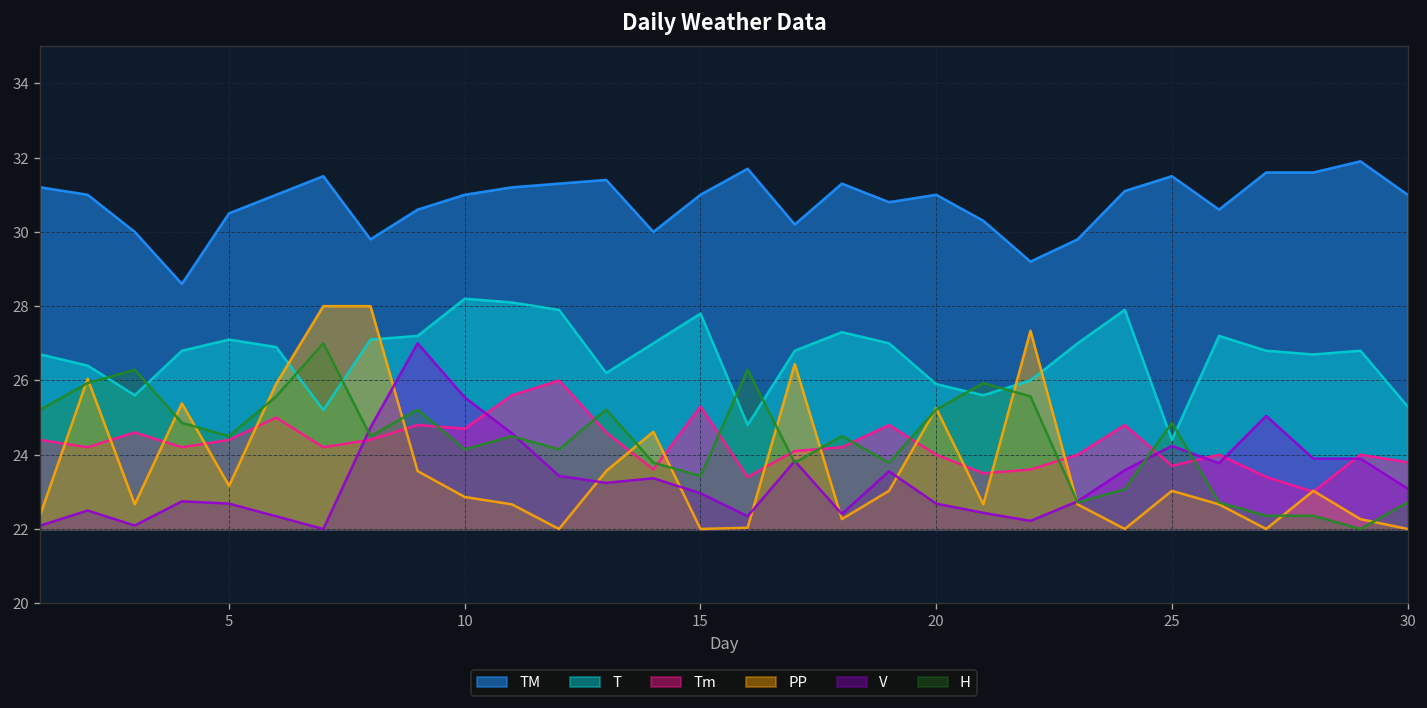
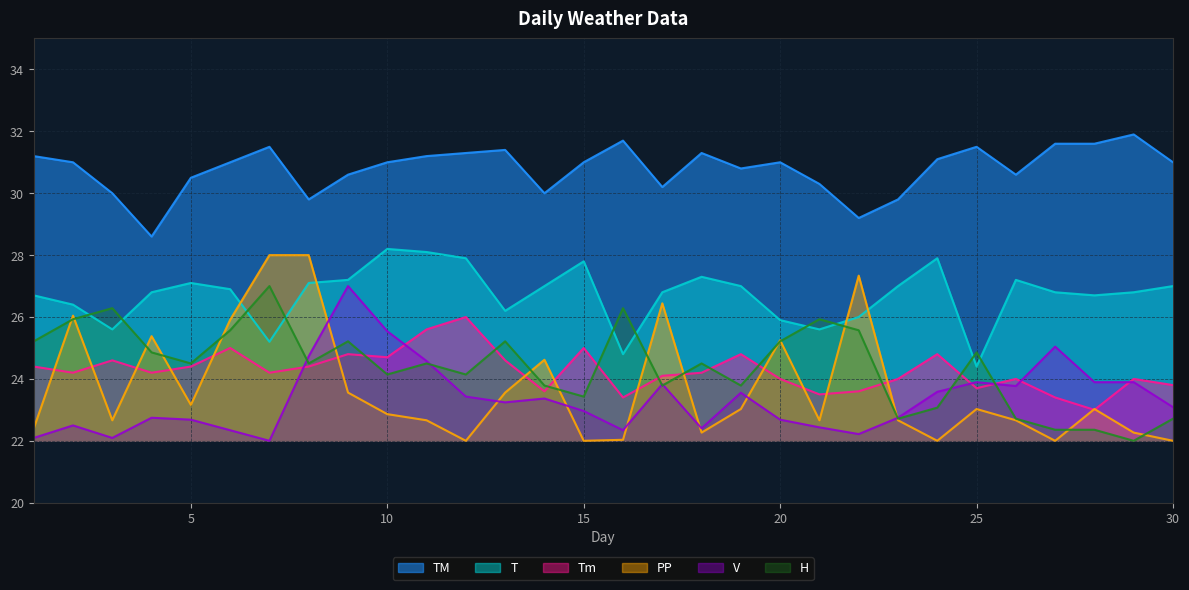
  {
    "TM": {
      "5": 30.5,
      "10": 31.0,
      "15": 31.0,
      "20": 31.0,
      "25": 31.5,
      "30": 31.0
    },
    "T": {
      "5": 27.1,
      "10": 28.2,
      "15": 27.8,
      "20": 25.9,
      "25": 24.4,
-     "30": 25.3
+     "30": 27.0
    },
    "Tm": {
      "5": 24.4,
      "10": 24.7,
-     "15": 25.3,
+     "15": 25.0,
      "20": 24.0,
      "25": 23.7,
      "30": 23.8
    },
    "PP": {
      "5": 23.2,
      "10": 22.9,
      "15": 22.0,
      "25": 23.0,
      "30": 22.0
    },
    "V": {
      "5": 22.7,
      "10": 25.5,
      "15": 23.0,
      "20": 22.7,
-     "25": 24.2,
+     "25": 23.9,
      "30": 23.1
    },
    "H": {
      "5": 24.5,
      "10": 24.1,
      "15": 23.4,
      "25": 24.9,
      "30": 22.7
    }
  }
